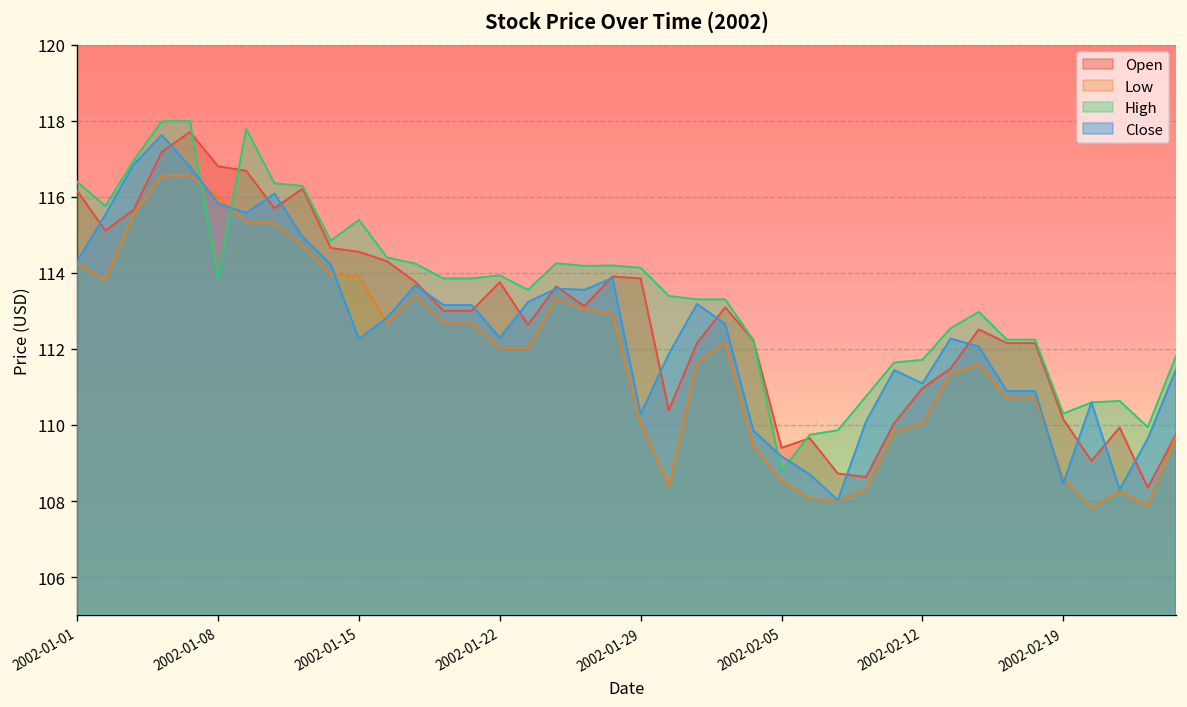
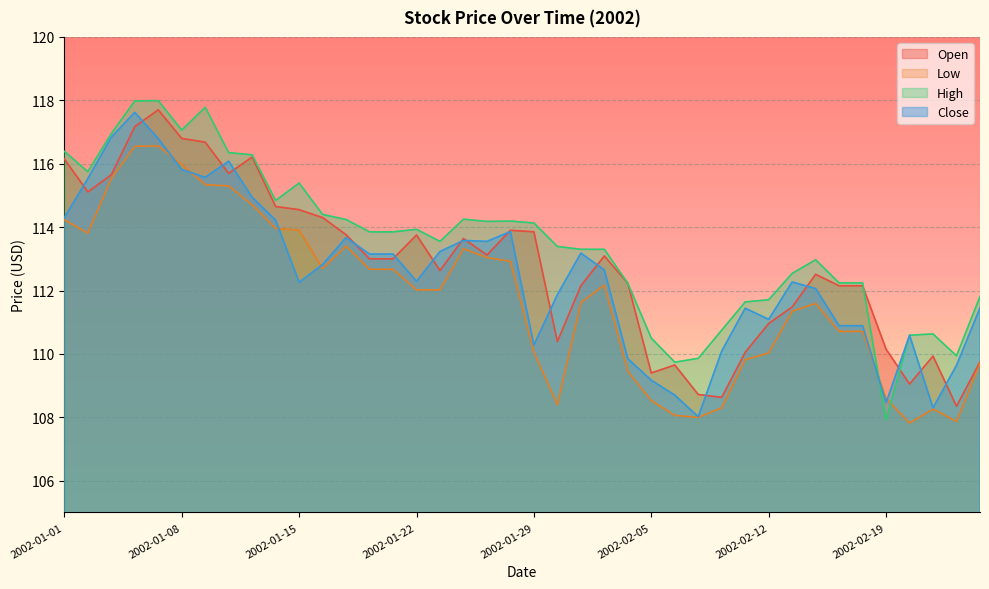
  {
    "High": {
      "2002-01-01": 116.4,
-     "2002-01-08": 113.9,
+     "2002-01-08": 117.1,
      "2002-01-15": 115.4,
      "2002-01-22": 113.9,
      "2002-01-29": 114.1,
-     "2002-02-05": 108.8,
+     "2002-02-05": 110.5,
      "2002-02-12": 111.7,
-     "2002-02-19": 110.3
+     "2002-02-19": 107.9
    },
    "Close": {
      "2002-01-08": 115.8,
      "2002-01-15": 112.3,
      "2002-01-22": 112.3,
      "2002-01-29": 110.3,
      "2002-02-05": 109.2,
      "2002-02-12": 111.1,
      "2002-02-19": 108.5
    }
  }
